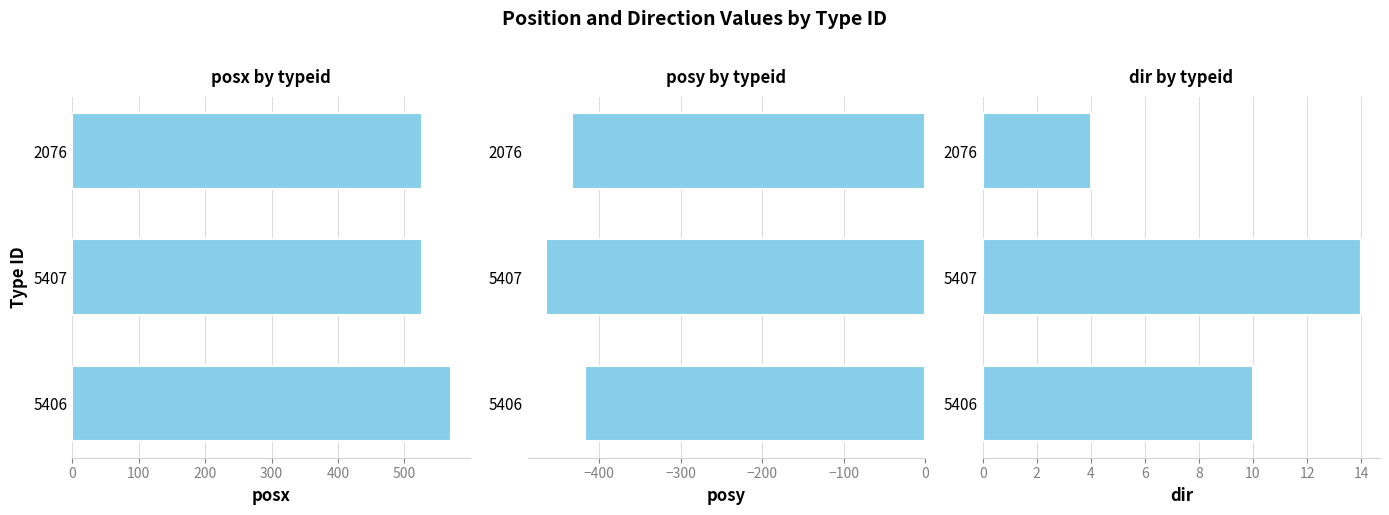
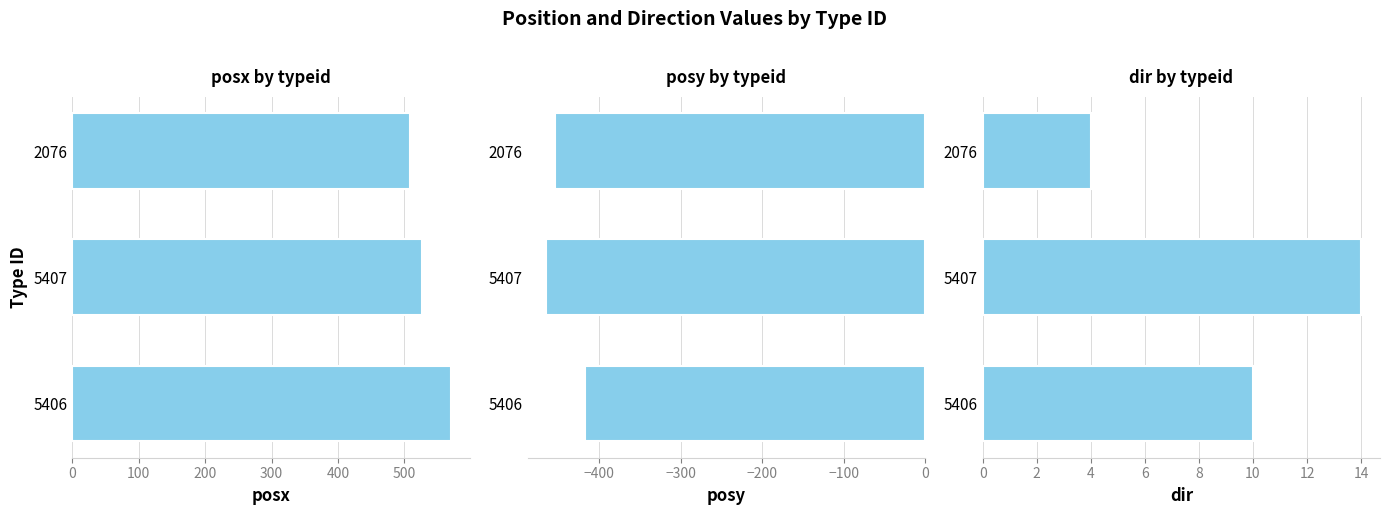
  {
    "posx by typeid": {
-     "2076": 530,
+     "2076": 510,
      "5407": 530,
      "5406": 570
    },
    "posy by typeid": {
-     "2076": -430,
+     "2076": -450,
      "5407": -470,
      "5406": -420
    },
    "dir by typeid": {
      "2076": 4.0,
      "5407": 14.0,
      "5406": 10.0
    }
  }
